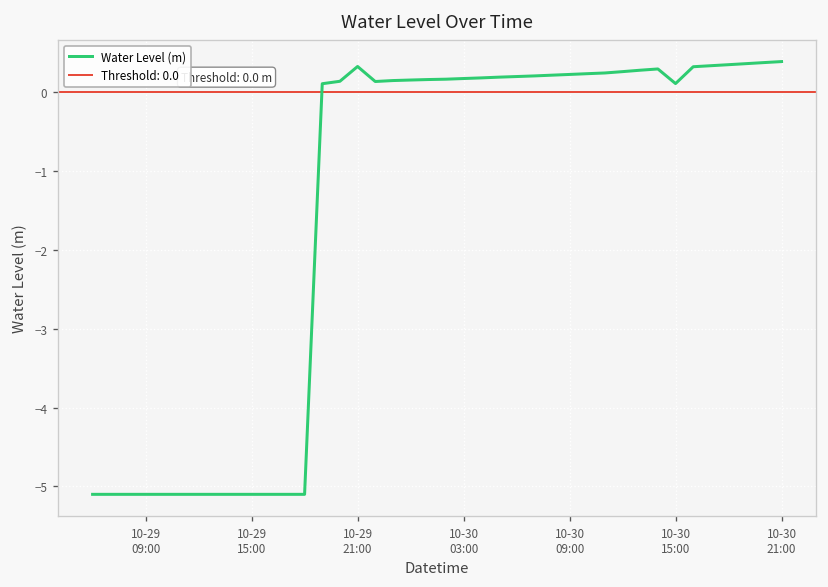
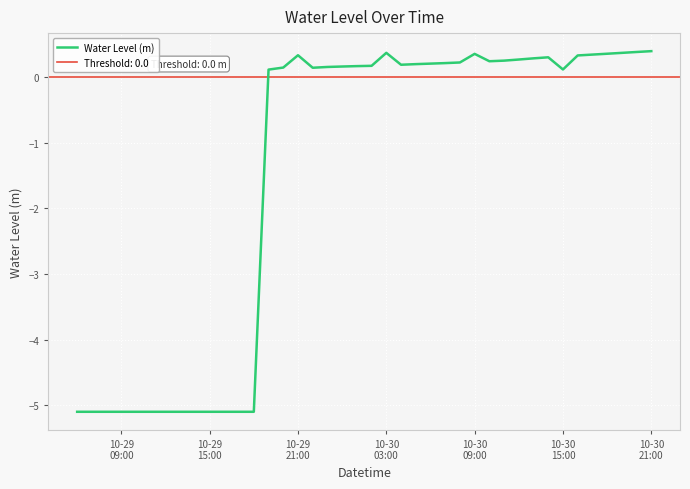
  {
    "10-29 09:00": -5.1,
    "10-29 15:00": -5.1,
    "10-29 21:00": 0.3,
-   "10-30 03:00": 0.2,
-   "10-30 09:00": 0.2,
+   "10-30 03:00": 0.4,
+   "10-30 09:00": 0.4,
    "10-30 15:00": 0.1,
    "10-30 21:00": 0.4
  }
